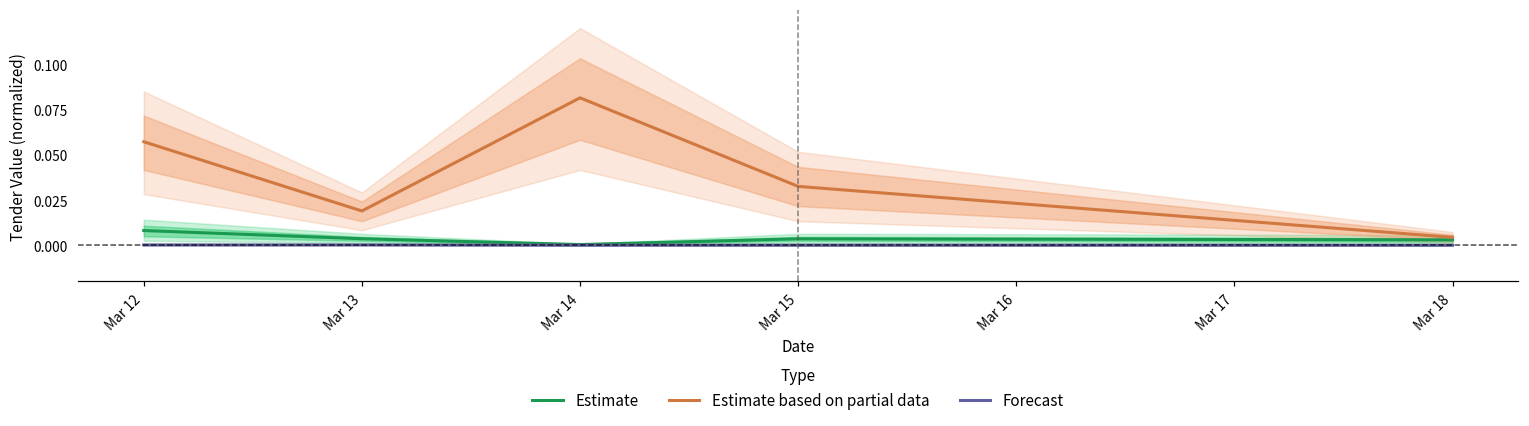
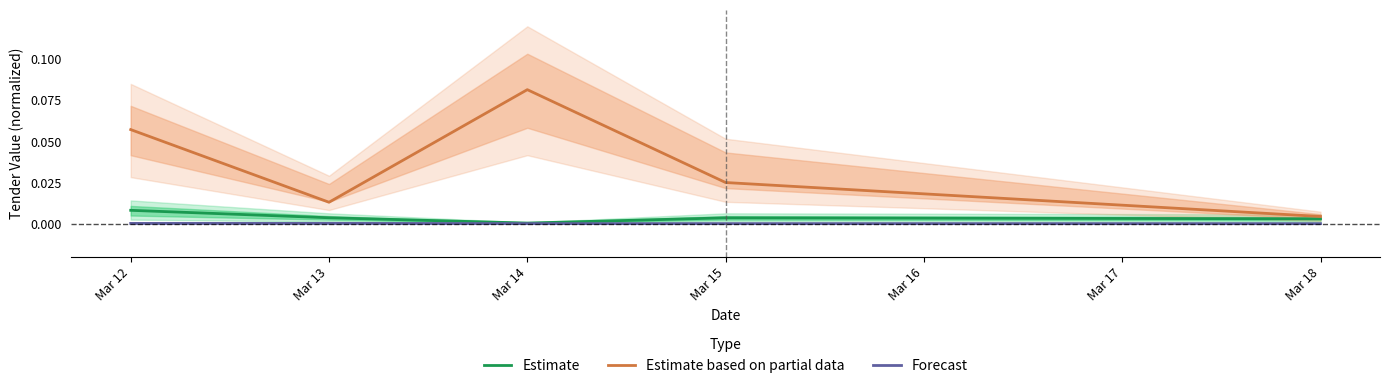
  {
    "Estimate": {
      "Mar 12": 0.008
    },
    "Estimate based on partial data": {
      "Mar 12": 0.057,
-     "Mar 13": 0.019,
+     "Mar 13": 0.013,
      "Mar 14": 0.081,
-     "Mar 15": 0.033
+     "Mar 15": 0.025
    }
  }
